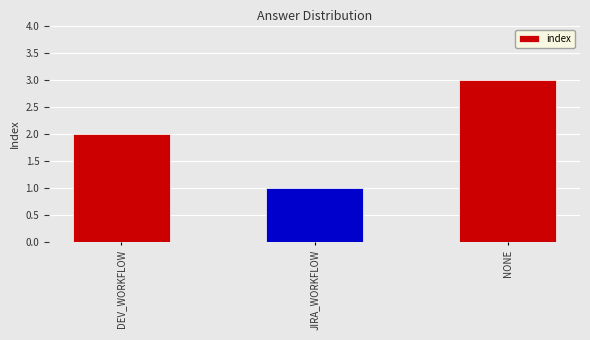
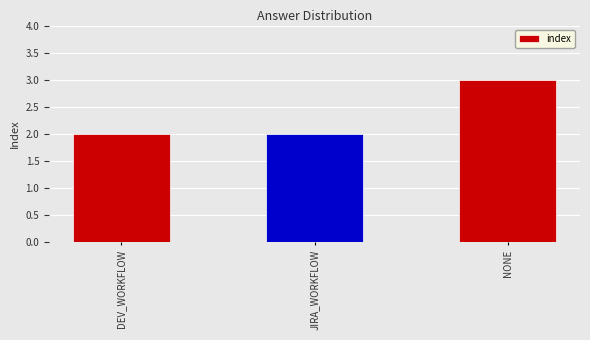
  {
    "DEV_WORKFLOW": 2,
-   "JIRA_WORKFLOW": 1,
+   "JIRA_WORKFLOW": 2,
    "NONE": 3
  }
